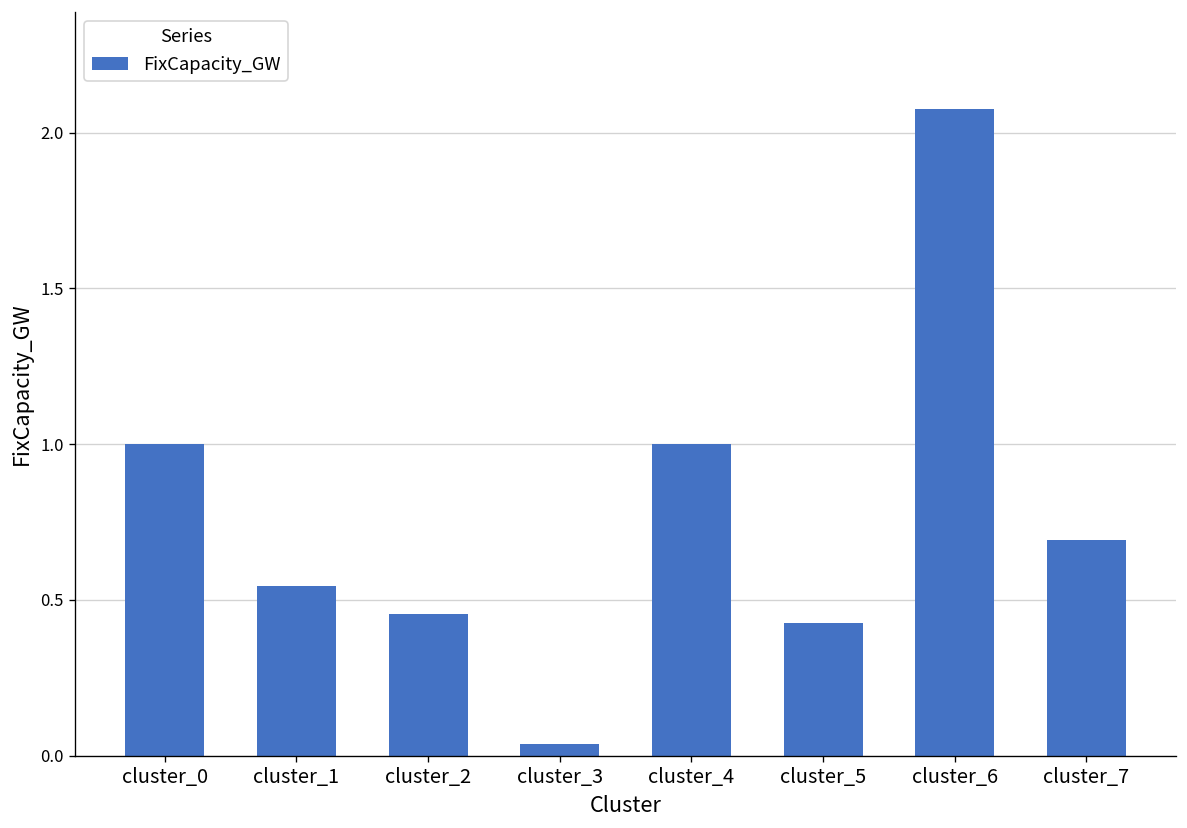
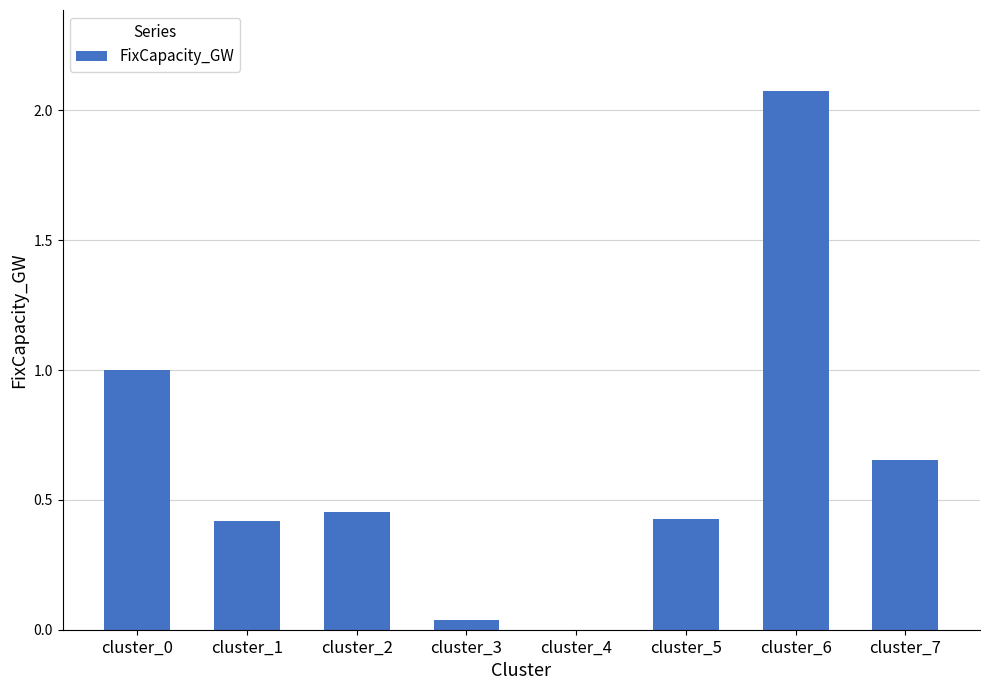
  {
    "cluster_0": 1.00,
-   "cluster_1": 0.54,
+   "cluster_1": 0.42,
    "cluster_2": 0.46,
    "cluster_3": 0.04,
-   "cluster_4": 1,
+   "cluster_4": 0,
    "cluster_5": 0.43,
    "cluster_6": 2.08,
-   "cluster_7": 0.69
+   "cluster_7": 0.66
  }
